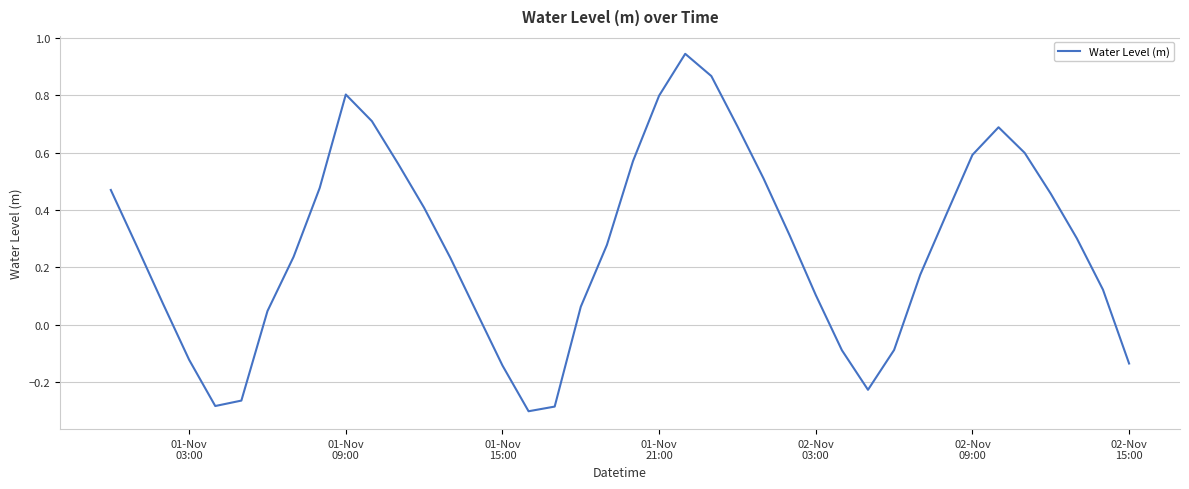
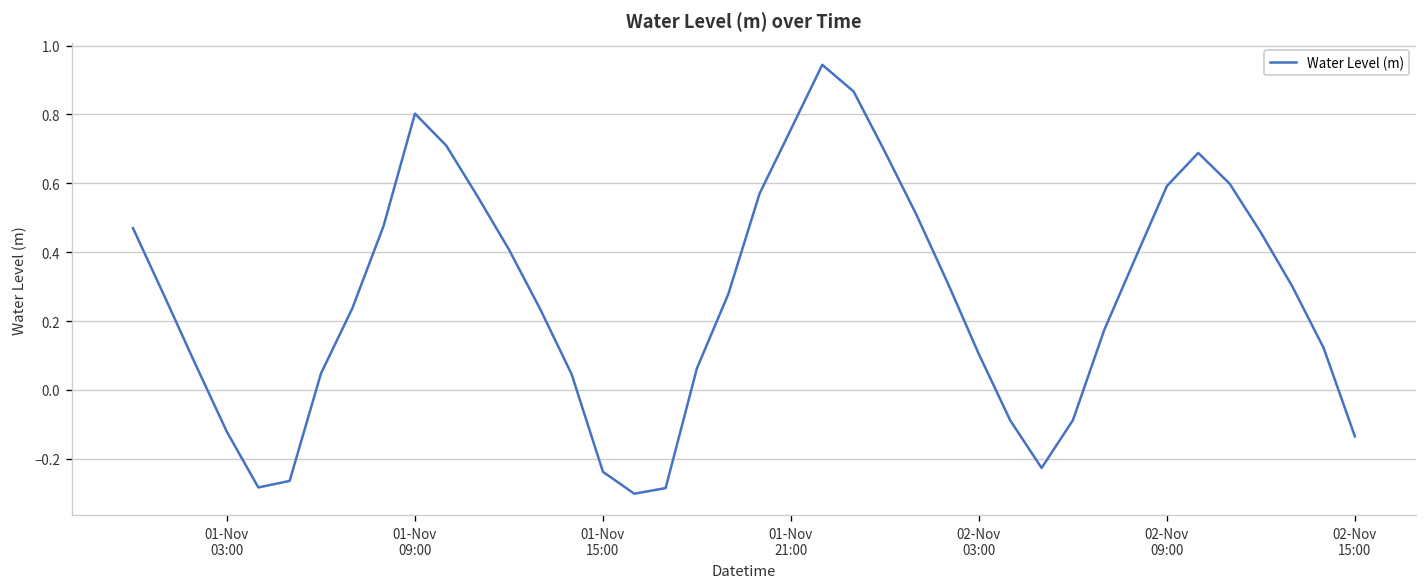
  {
    "01-Nov 03:00": -0.12,
    "01-Nov 09:00": 0.80,
-   "01-Nov 15:00": -0.14,
-   "01-Nov 21:00": 0.80,
+   "01-Nov 15:00": -0.24,
+   "01-Nov 21:00": 0.76,
    "02-Nov 03:00": 0.10,
    "02-Nov 09:00": 0.59,
    "02-Nov 15:00": -0.14
  }
